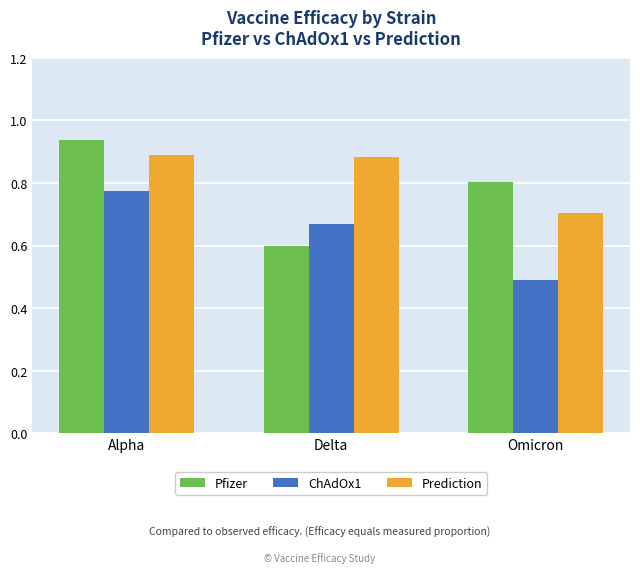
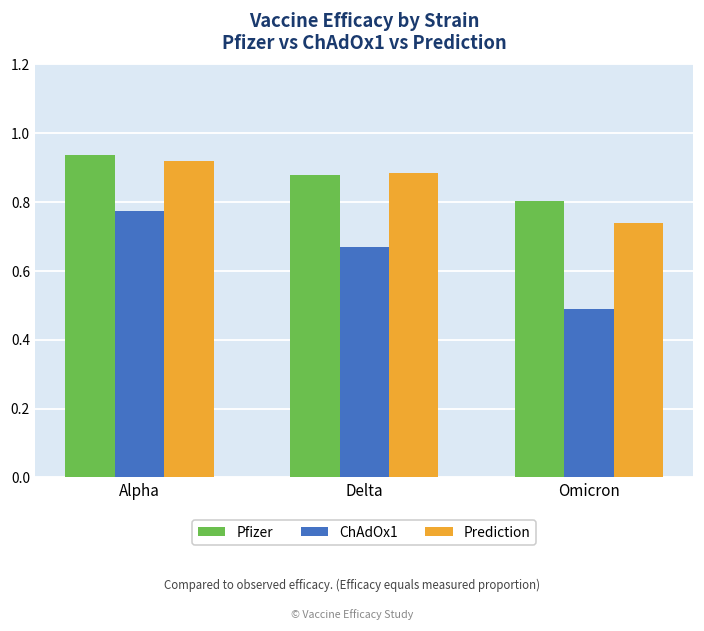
  {
    "Pfizer": {
      "Alpha": 0.94,
-     "Delta": 0.60,
+     "Delta": 0.88,
      "Omicron": 0.80
    },
    "ChAdOx1": {
      "Alpha": 0.77,
      "Delta": 0.67,
      "Omicron": 0.49
    },
    "Prediction": {
-     "Alpha": 0.89,
+     "Alpha": 0.92,
      "Delta": 0.88,
-     "Omicron": 0.70
+     "Omicron": 0.74
    }
  }
